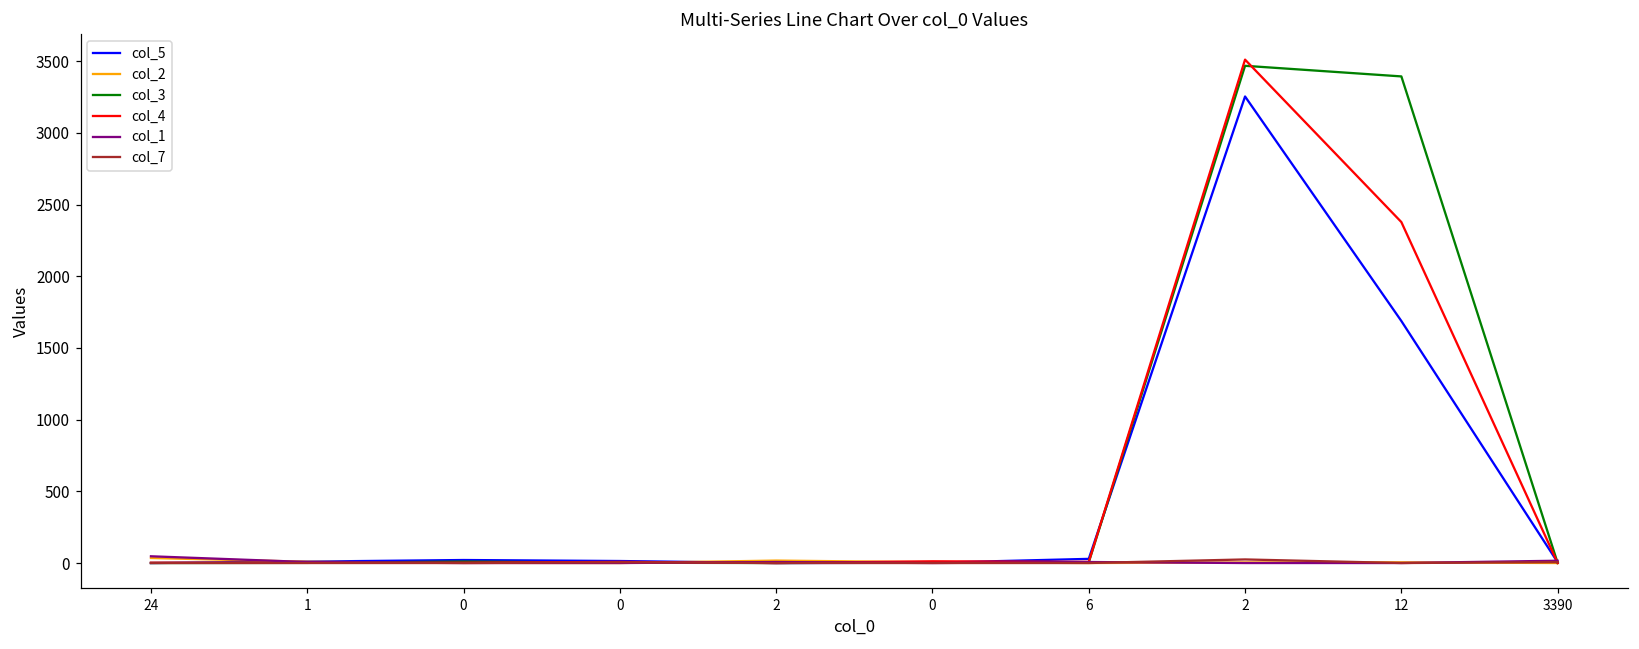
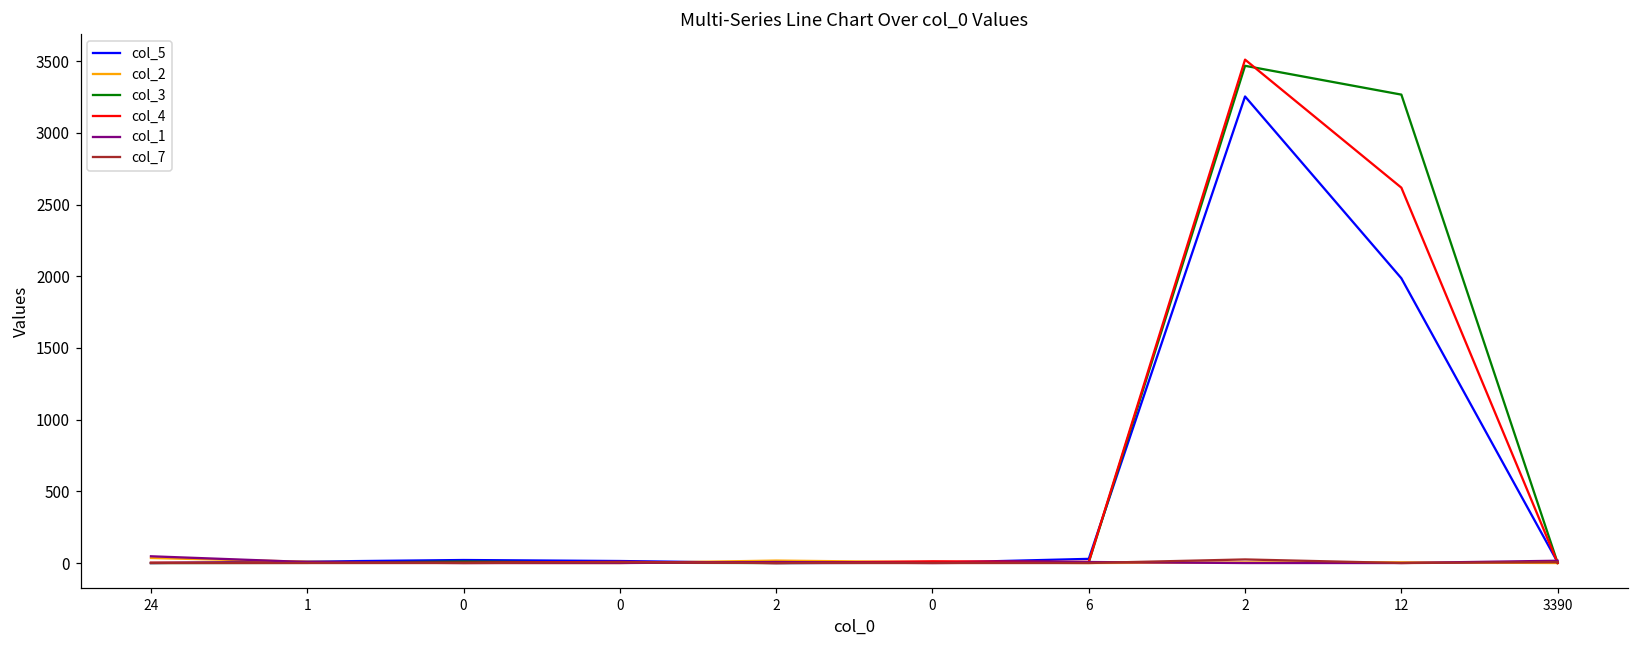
  {
    "col_5": {
      "6": 30,
-     "12": 1690
+     "12": 1990
    },
    "col_3": {
-     "12": 3390
+     "12": 3270
    },
    "col_4": {
-     "12": 2380
+     "12": 2620
    }
  }
